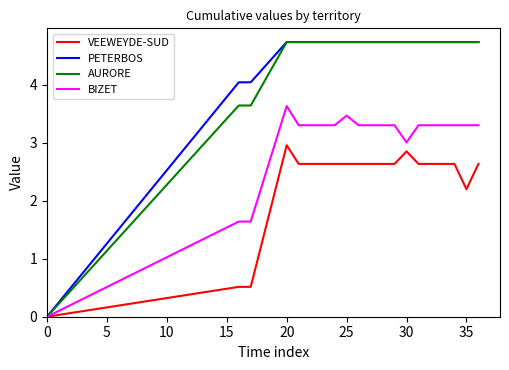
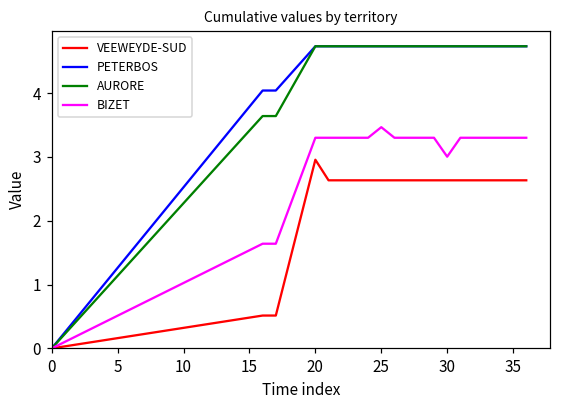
  {
    "VEEWEYDE-SUD": {
      "20": 3.0,
      "25": 2.6,
-     "30": 2.8,
-     "35": 2.2
+     "30": 2.6,
+     "35": 2.6
    },
    "BIZET": {
-     "20": 3.6,
+     "20": 3.3,
      "25": 3.5,
      "30": 3.0,
      "35": 3.3
    }
  }
